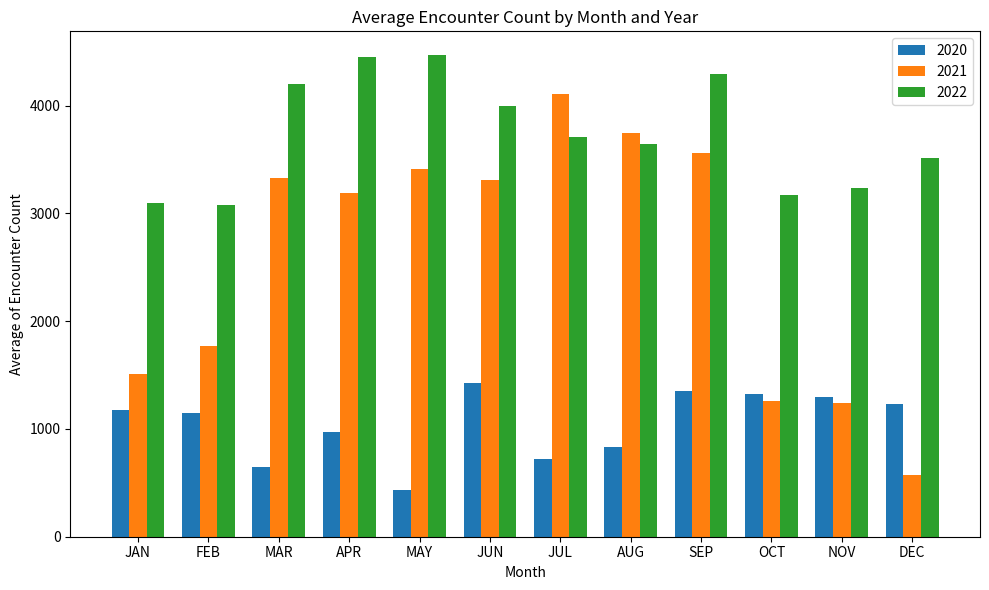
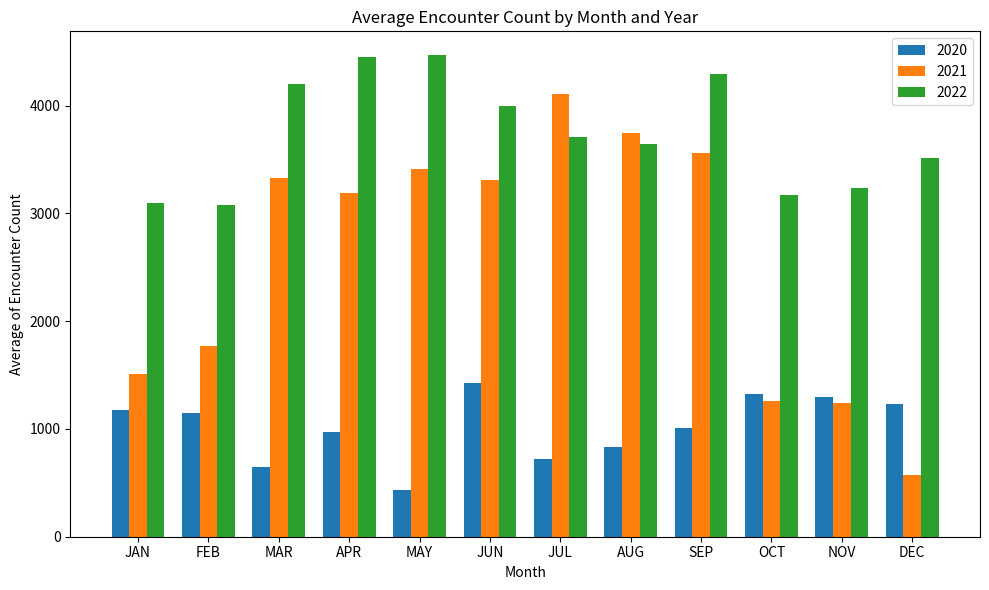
  {
    "2020": {
      "JAN": 1180,
      "FEB": 1150,
      "MAR": 650,
      "APR": 970,
      "MAY": 430,
      "JUN": 1430,
      "JUL": 720,
      "AUG": 830,
-     "SEP": 1350,
+     "SEP": 1010,
      "OCT": 1330,
      "NOV": 1290,
      "DEC": 1230
    },
    "2021": {
      "JAN": 1510,
      "FEB": 1770,
      "MAR": 3330,
      "APR": 3190,
      "MAY": 3410,
      "JUN": 3310,
      "JUL": 4110,
      "AUG": 3750,
      "SEP": 3560,
      "OCT": 1260,
      "NOV": 1240,
      "DEC": 570
    },
    "2022": {
      "JAN": 3100,
      "FEB": 3070,
      "MAR": 4200,
      "APR": 4450,
      "MAY": 4470,
      "JUN": 4000,
      "JUL": 3710,
      "AUG": 3640,
      "SEP": 4290,
      "OCT": 3170,
      "NOV": 3240,
      "DEC": 3510
    }
  }
